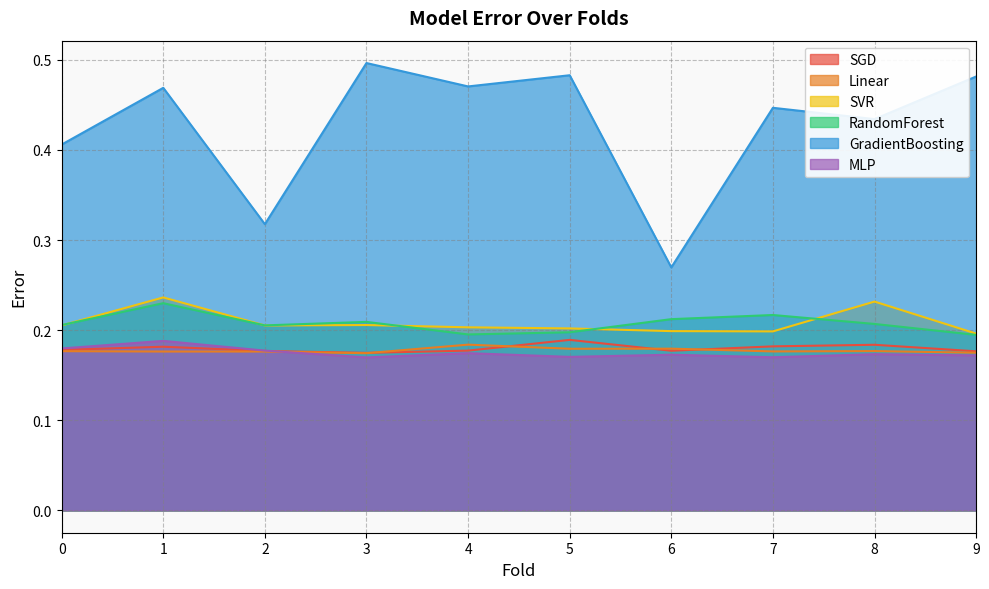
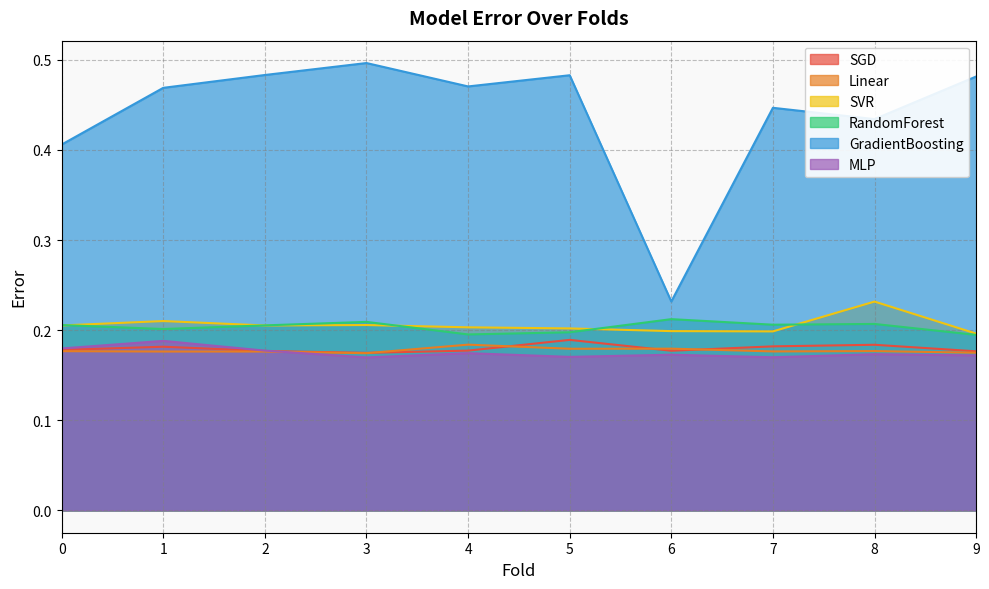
  {
    "SVR": {
-     "1": 0.24,
+     "1": 0.21,
      "3": 0.21,
      "4": 0.20,
      "5": 0.20,
      "6": 0.20,
      "7": 0.20,
      "8": 0.23
    },
    "RandomForest": {
-     "1": 0.23,
+     "1": 0.20,
      "3": 0.21,
      "4": 0.20,
      "5": 0.20,
      "6": 0.21,
-     "7": 0.22,
+     "7": 0.21,
      "8": 0.21
    },
    "GradientBoosting": {
      "0": 0.41,
      "1": 0.47,
-     "2": 0.32,
+     "2": 0.48,
      "3": 0.50,
      "4": 0.47,
      "5": 0.48,
-     "6": 0.27,
+     "6": 0.23,
      "7": 0.45,
      "9": 0.48
    },
    "MLP": {
      "1": 0.19,
      "3": 0.17,
      "4": 0.17,
      "5": 0.17,
      "6": 0.17,
      "7": 0.17,
      "8": 0.17,
      "9": 0.17
    }
  }
